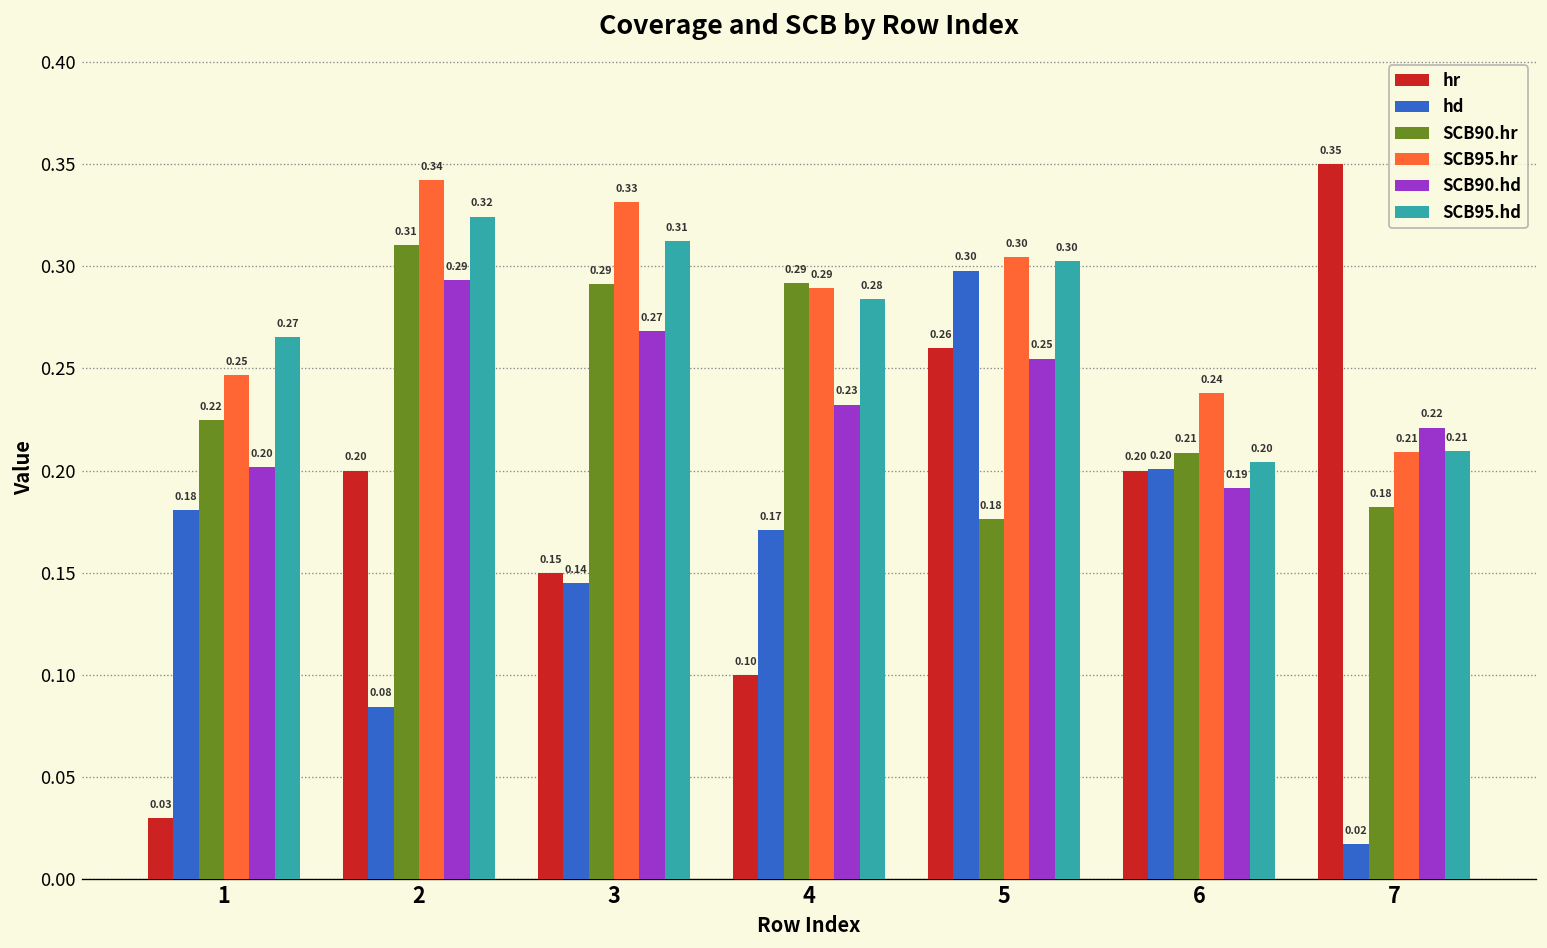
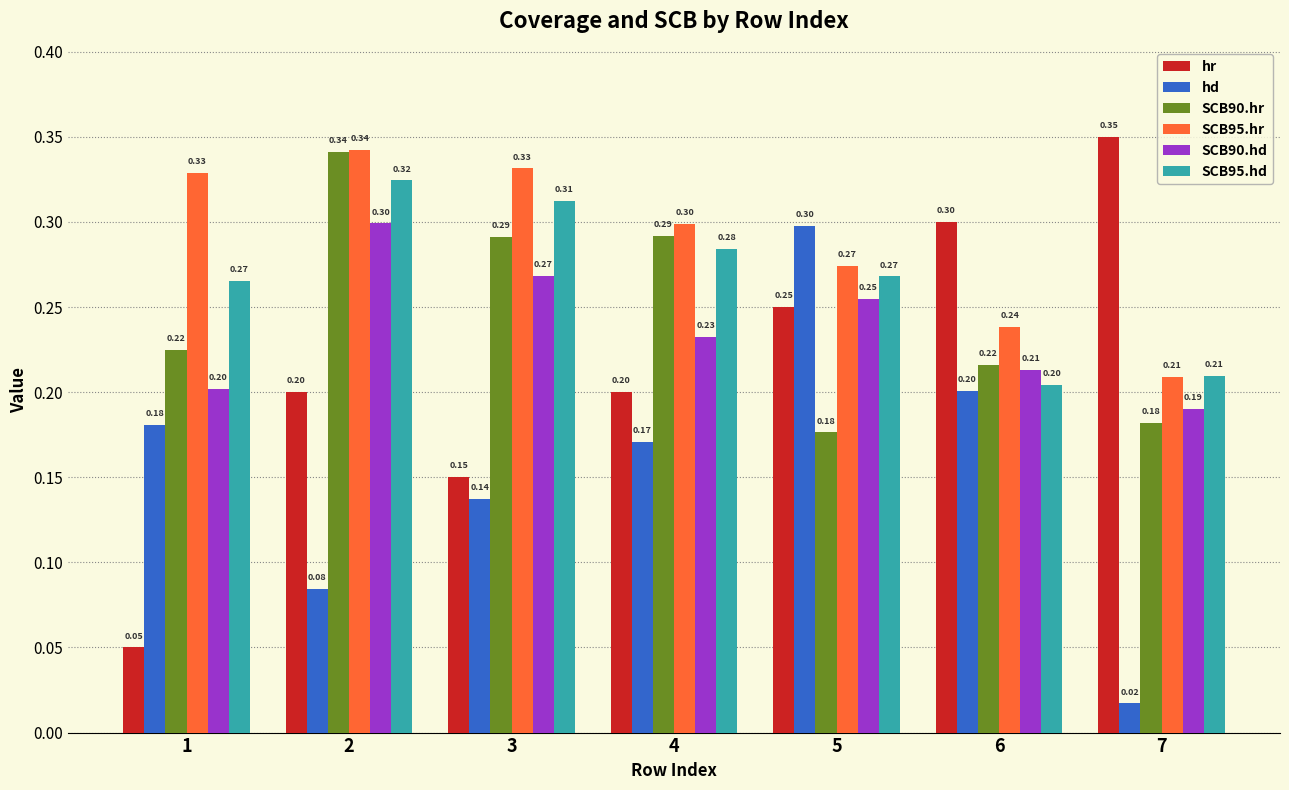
  {
    "hr": {
-     "1": 0.03,
+     "1": 0.05,
      "2": 0.20,
      "3": 0.15,
-     "4": 0.10,
-     "5": 0.26,
-     "6": 0.20,
+     "4": 0.20,
+     "5": 0.25,
+     "6": 0.30,
      "7": 0.35
    },
    "hd": {
-     "3": 0.145
+     "3": 0.137
    },
    "SCB90.hr": {
      "1": 0.22,
-     "2": 0.31,
+     "2": 0.34,
      "3": 0.29,
      "4": 0.29,
      "5": 0.18,
-     "6": 0.21,
+     "6": 0.22,
      "7": 0.18
    },
    "SCB95.hr": {
-     "1": 0.25,
+     "1": 0.33,
      "2": 0.34,
      "3": 0.33,
-     "4": 0.29,
-     "5": 0.30,
+     "4": 0.30,
+     "5": 0.27,
      "6": 0.24,
      "7": 0.21
    },
    "SCB90.hd": {
      "1": 0.20,
-     "2": 0.29,
+     "2": 0.30,
      "3": 0.27,
      "4": 0.23,
      "5": 0.25,
-     "6": 0.19,
-     "7": 0.22
+     "6": 0.21,
+     "7": 0.19
    },
    "SCB95.hd": {
      "1": 0.27,
      "2": 0.32,
      "3": 0.31,
      "4": 0.28,
-     "5": 0.30,
+     "5": 0.27,
      "6": 0.20,
      "7": 0.21
    }
  }
